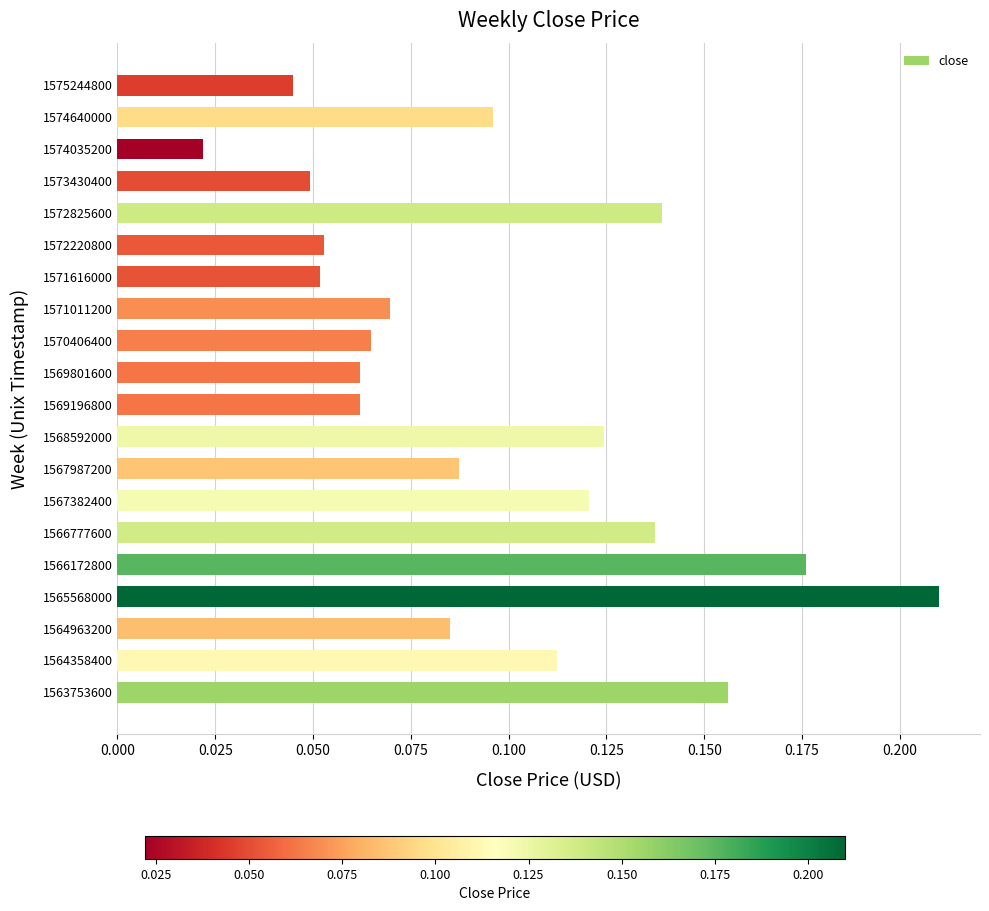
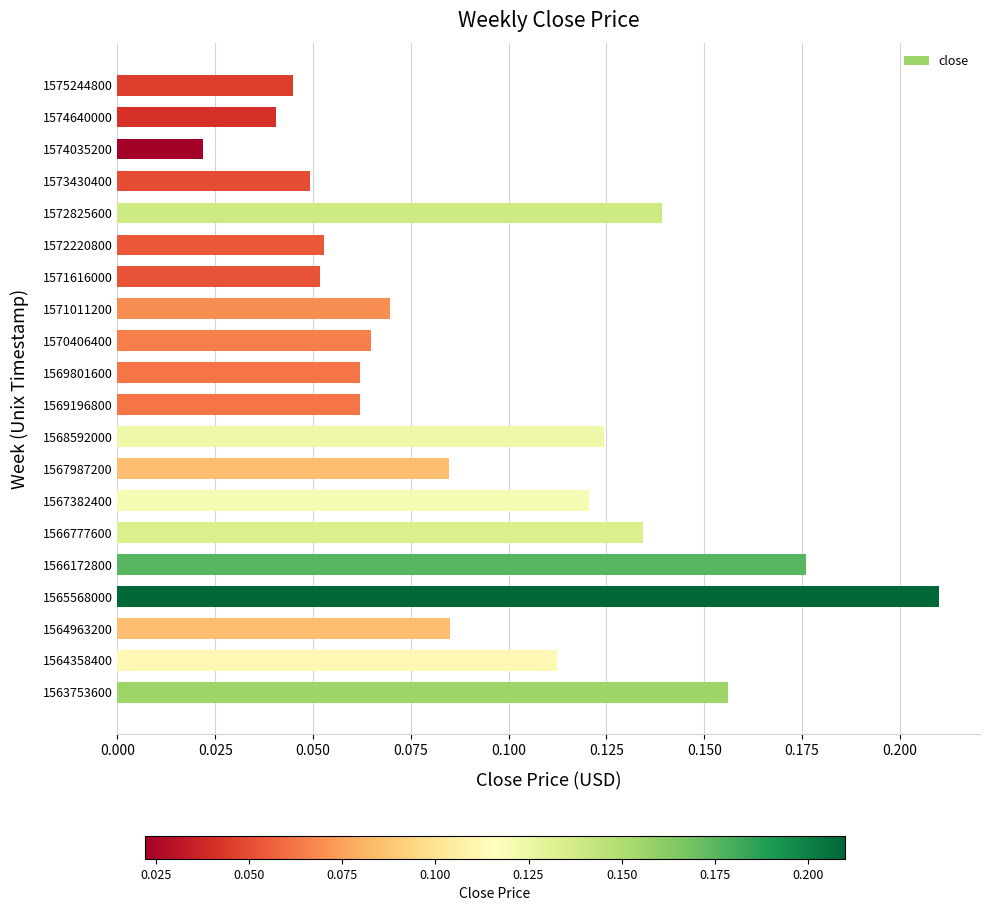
  {
    "1575244800": 0.045,
-   "1574640000": 0.096,
+   "1574640000": 0.041,
    "1574035200": 0.022,
    "1573430400": 0.049,
    "1572825600": 0.139,
    "1572220800": 0.053,
    "1571616000": 0.052,
    "1571011200": 0.070,
    "1570406400": 0.065,
    "1569801600": 0.062,
    "1569196800": 0.062,
    "1568592000": 0.124,
-   "1567987200": 0.087,
+   "1567987200": 0.085,
    "1567382400": 0.121,
-   "1566777600": 0.137,
+   "1566777600": 0.134,
    "1566172800": 0.176,
    "1565568000": 0.210,
    "1564963200": 0.085,
    "1564358400": 0.112,
    "1563753600": 0.156
  }
